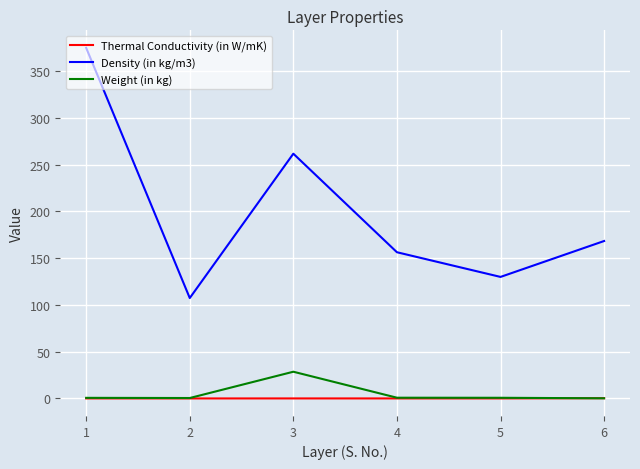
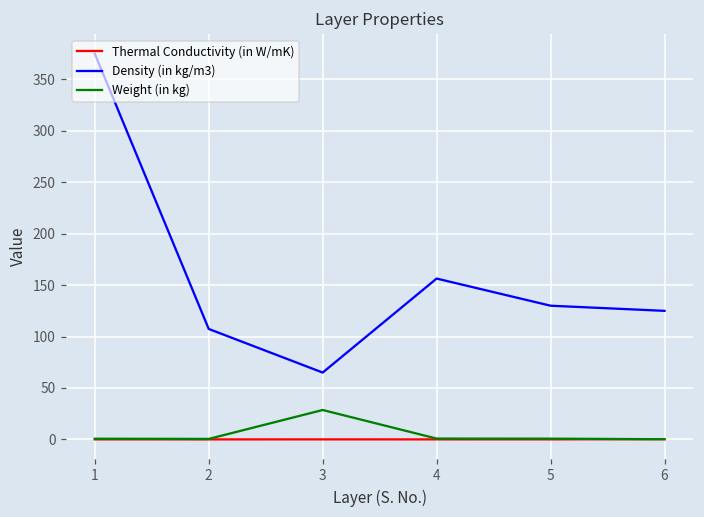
  {
    "Thermal Conductivity (in W/mK)": {
      "3": 0
    },
    "Density (in kg/m3)": {
      "2": 110,
-     "3": 260,
+     "3": 70,
      "4": 160,
      "5": 130,
-     "6": 170
+     "6": 130
    },
    "Weight (in kg)": {
      "3": 30
    }
  }
